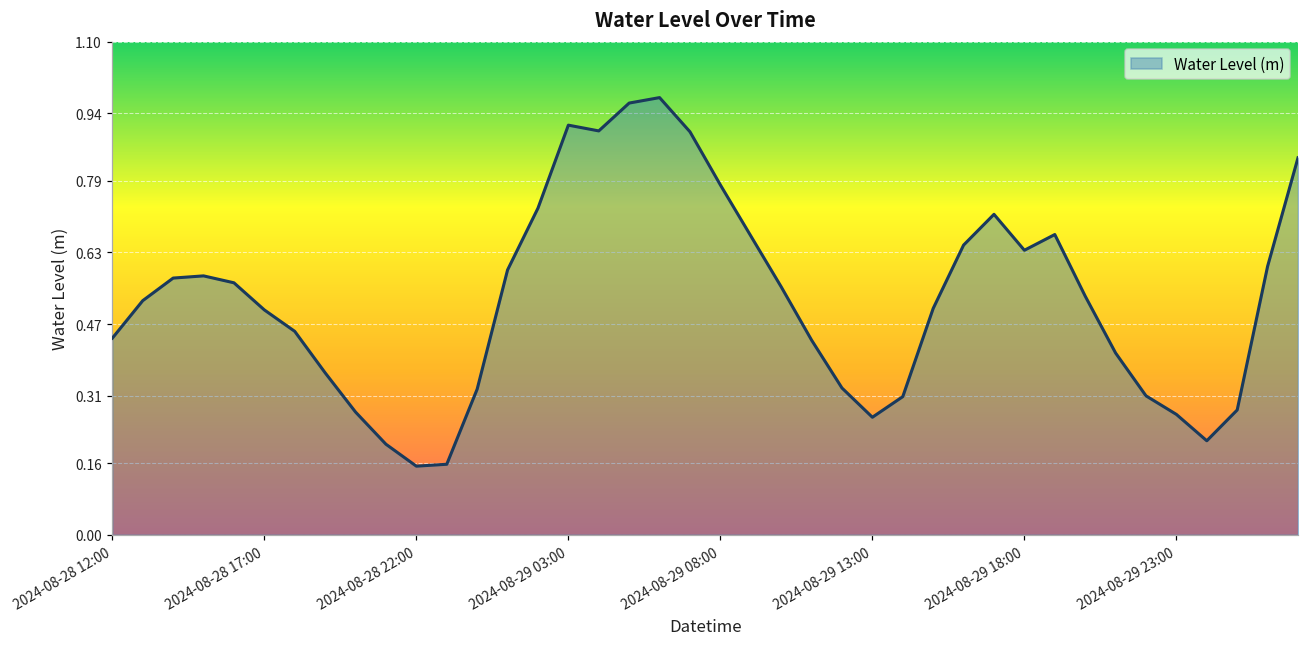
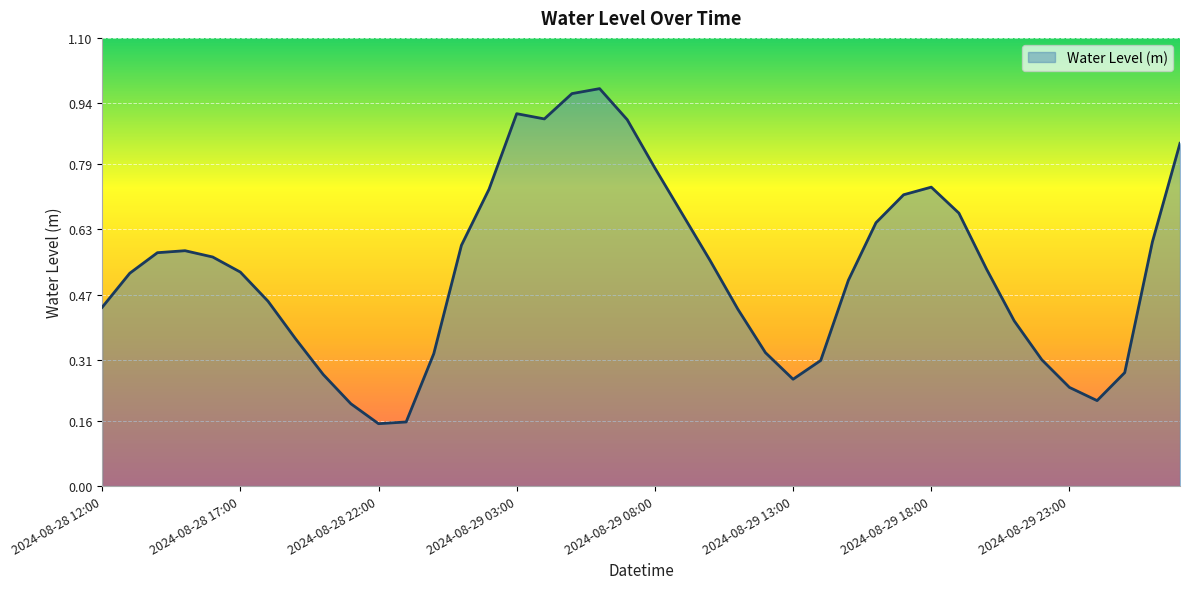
  {
    "2024-08-28 12:00": 0.44,
-   "2024-08-28 17:00": 0.50,
+   "2024-08-28 17:00": 0.53,
    "2024-08-28 22:00": 0.15,
    "2024-08-29 03:00": 0.91,
    "2024-08-29 08:00": 0.78,
    "2024-08-29 13:00": 0.26,
-   "2024-08-29 18:00": 0.63,
-   "2024-08-29 23:00": 0.27
+   "2024-08-29 18:00": 0.73,
+   "2024-08-29 23:00": 0.24
  }
